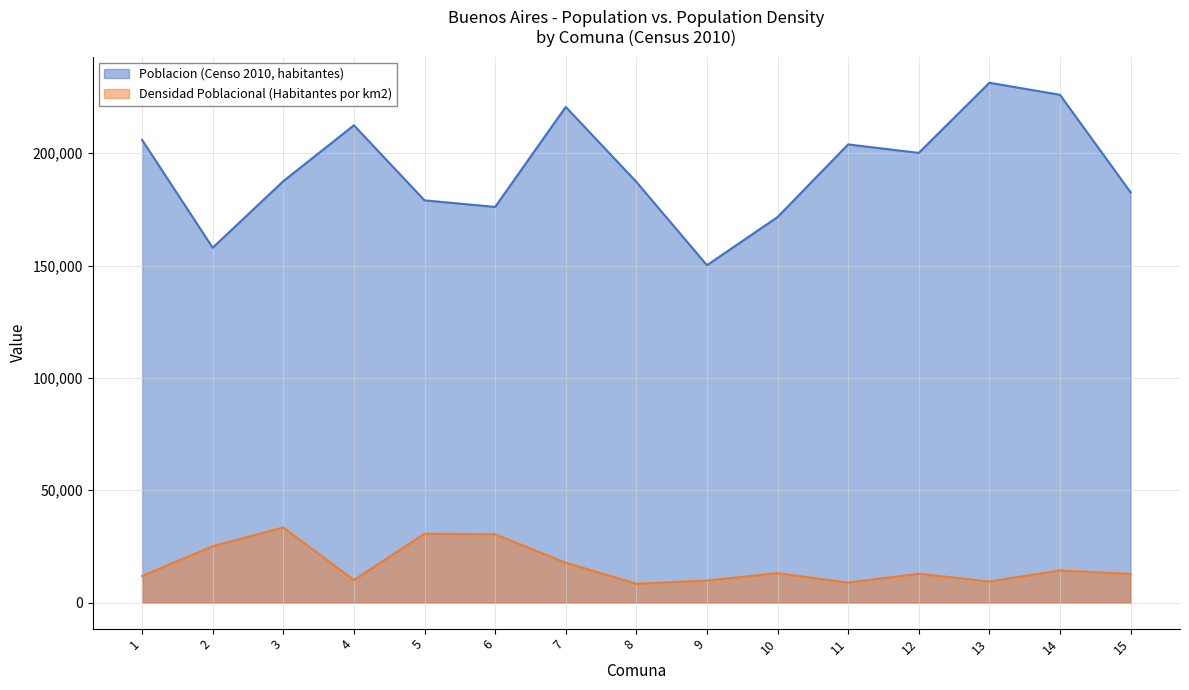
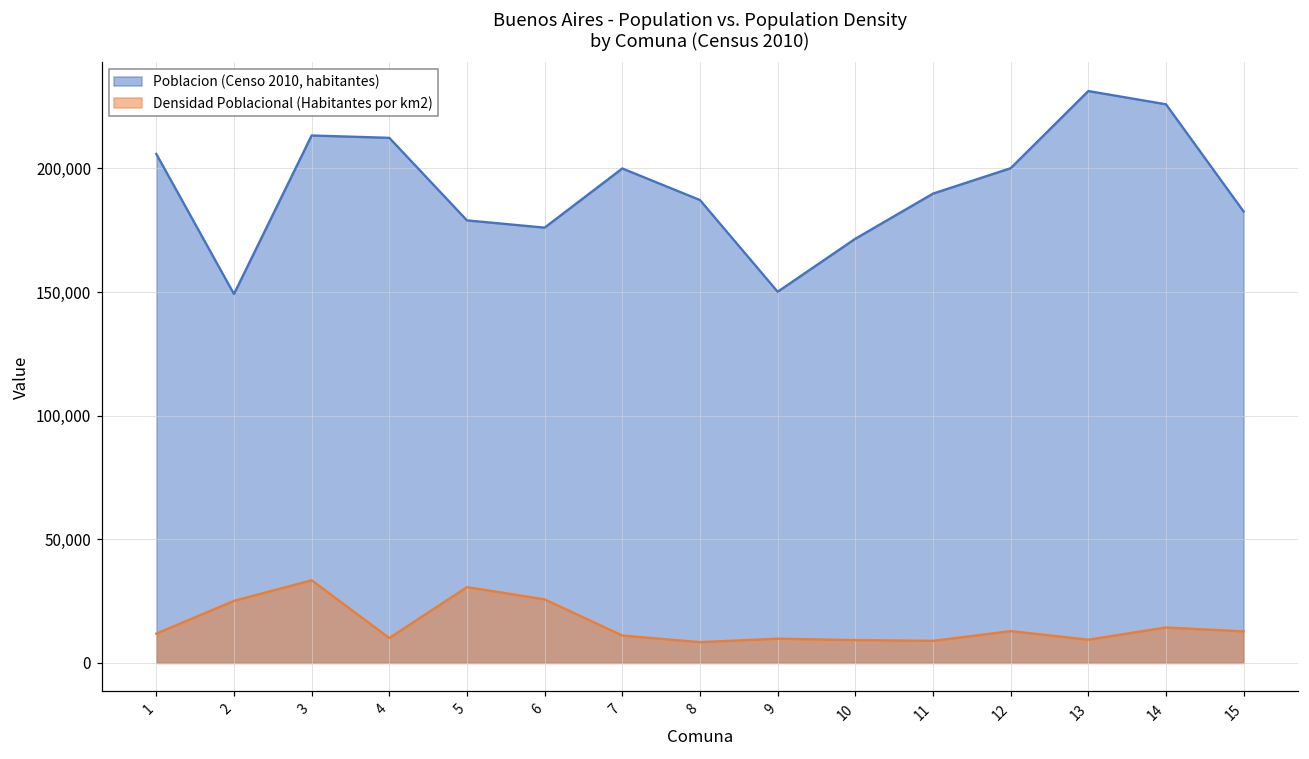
  {
    "Poblacion (Censo 2010, habitantes)": {
      "1": "206,000",
-     "2": "158,000",
-     "3": "188,000",
+     "2": "149,000",
+     "3": "213,000",
      "4": "212,000",
      "5": "179,000",
      "6": "176,000",
-     "7": "221,000",
+     "7": "200,000",
      "8": "187,000",
      "9": "150,000",
      "10": "172,000",
-     "11": "204,000",
+     "11": "190,000",
      "12": "200,000",
      "13": "231,000",
      "14": "226,000",
      "15": "183,000"
    },
    "Densidad Poblacional (Habitantes por km2)": {
      "1": "12,000",
      "2": "25,000",
      "3": "33,000",
      "4": "10,000",
      "5": "31,000",
-     "6": "30,000",
-     "7": "18,000",
+     "6": "26,000",
+     "7": "11,000",
      "8": "8,000",
      "9": "10,000",
-     "10": "13,000",
+     "10": "9,000",
      "11": "9,000",
      "12": "13,000",
      "13": "9,000",
      "14": "14,000",
      "15": "13,000"
    }
  }
